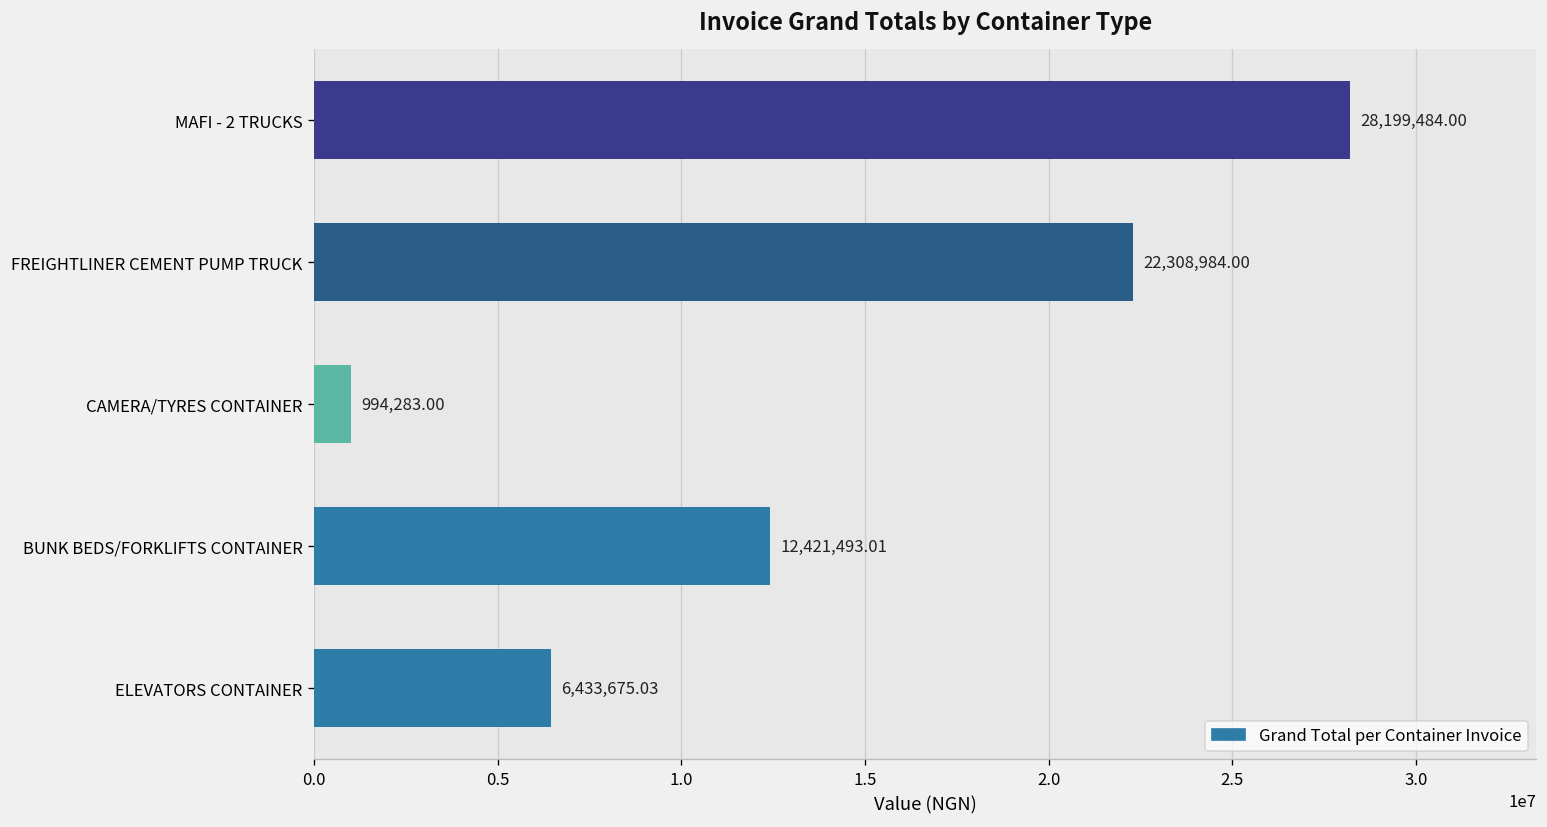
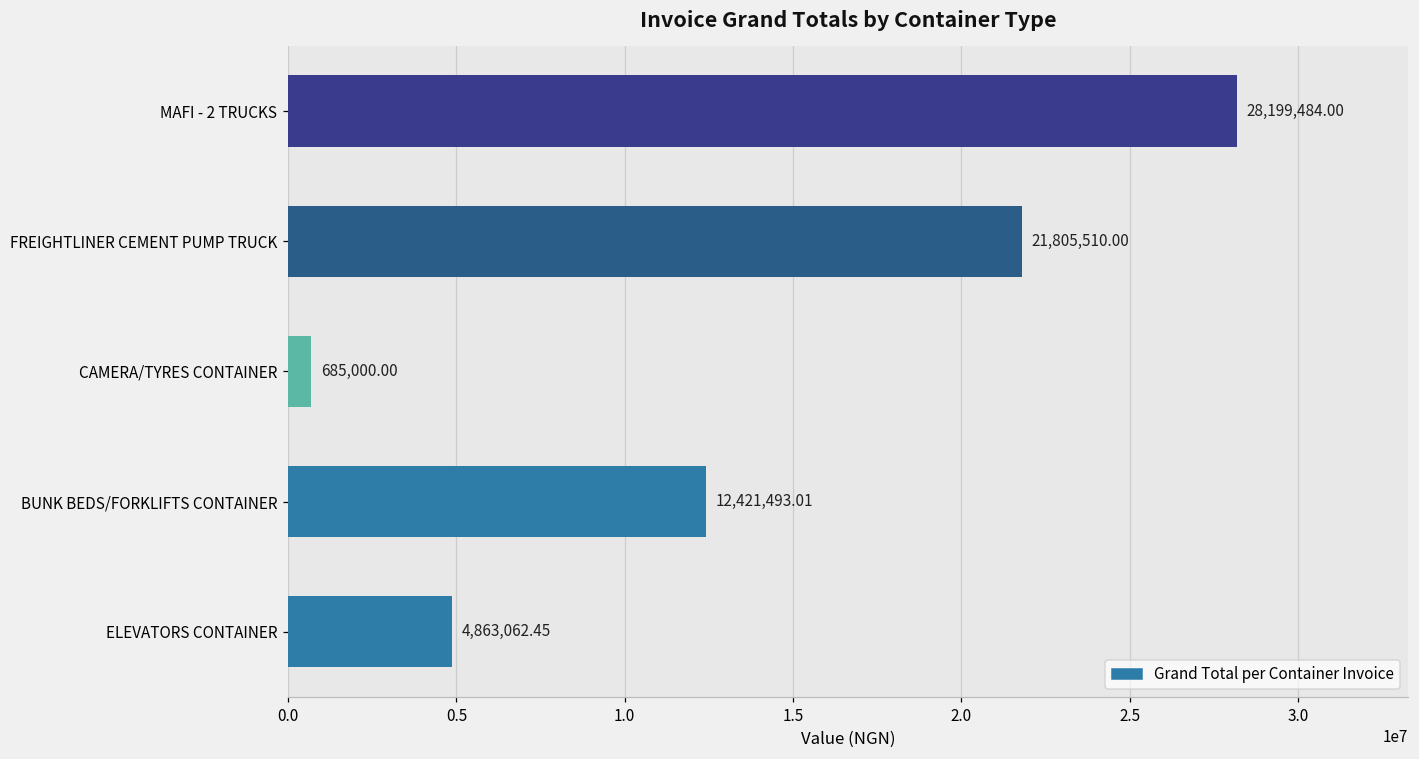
  {
    "MAFI - 2 TRUCKS": "28,199,484.00",
-   "FREIGHTLINER CEMENT PUMP TRUCK": "22,308,984.00",
-   "CAMERA/TYRES CONTAINER": "994,283.00",
+   "FREIGHTLINER CEMENT PUMP TRUCK": "21,805,510.00",
+   "CAMERA/TYRES CONTAINER": "685,000.00",
    "BUNK BEDS/FORKLIFTS CONTAINER": "12,421,493.01",
-   "ELEVATORS CONTAINER": "6,433,675.03"
+   "ELEVATORS CONTAINER": "4,863,062.45"
  }
